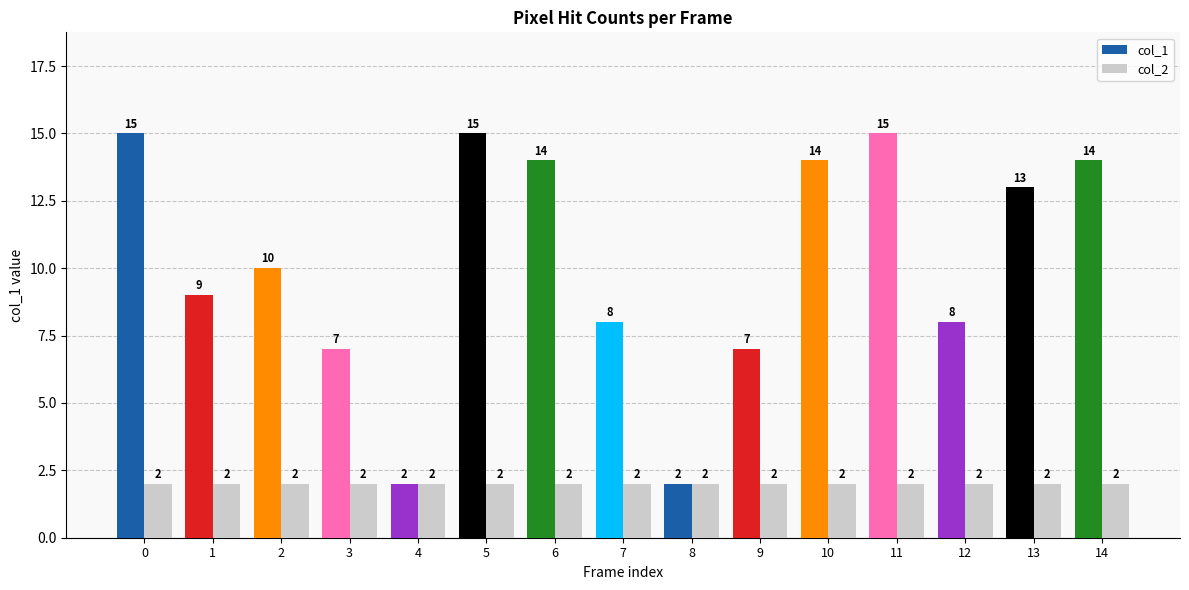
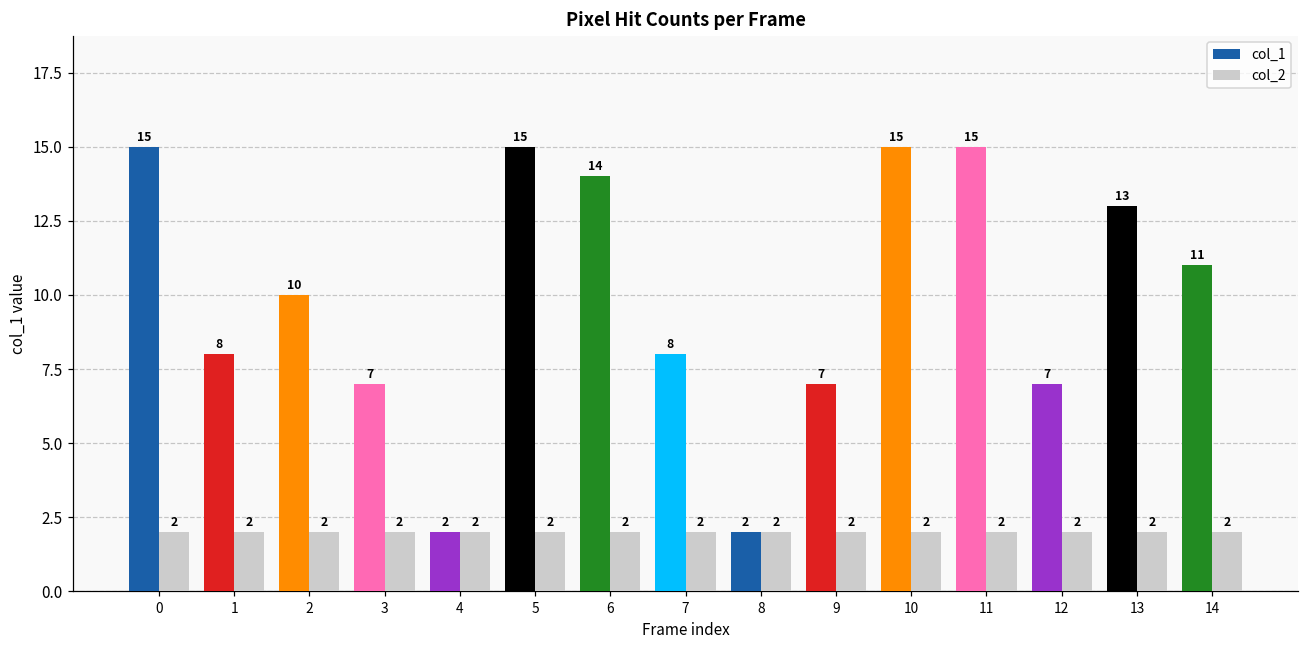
  {
    "col_1": {
      "0": 15,
-     "1": 9,
+     "1": 8,
      "2": 10,
      "3": 7,
      "4": 2,
      "5": 15,
      "6": 14,
      "7": 8,
      "8": 2,
      "9": 7,
-     "10": 14,
+     "10": 15,
      "11": 15,
-     "12": 8,
+     "12": 7,
      "13": 13,
-     "14": 14
+     "14": 11
    },
    "col_2": {
      "0": 2,
      "1": 2,
      "2": 2,
      "3": 2,
      "4": 2,
      "5": 2,
      "6": 2,
      "7": 2,
      "8": 2,
      "9": 2,
      "10": 2,
      "11": 2,
      "12": 2,
      "13": 2,
      "14": 2
    }
  }
